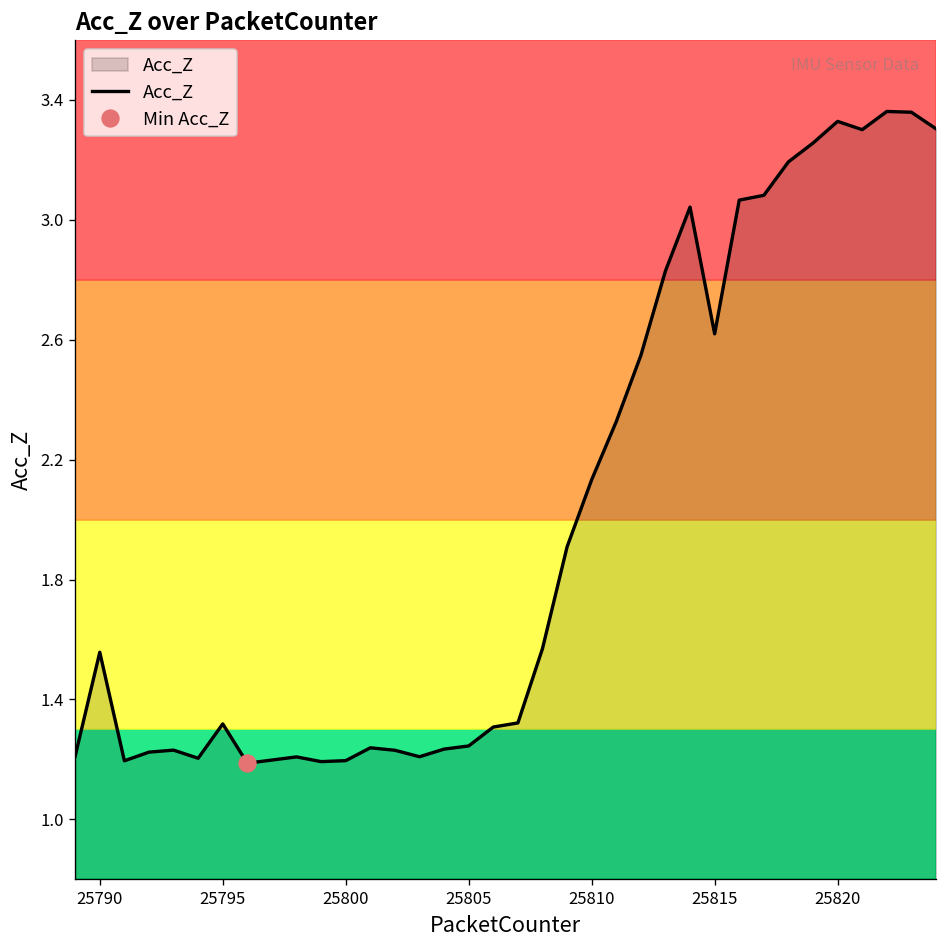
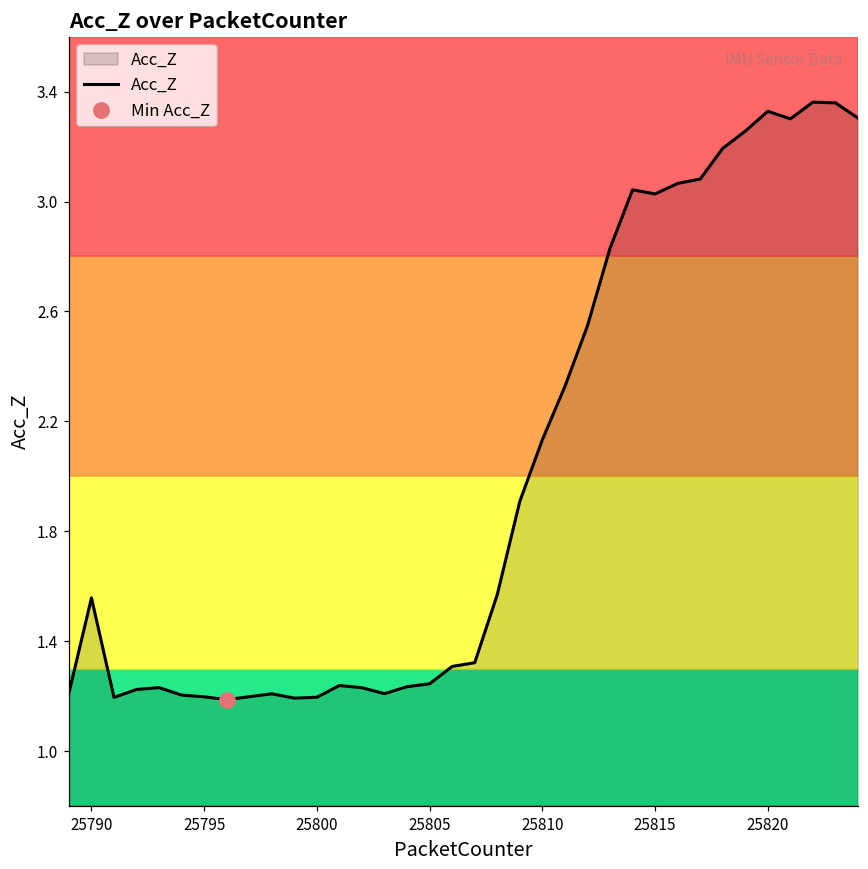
  {
    "Acc_Z": {
      "25790": 1.56,
-     "25795": 1.32,
+     "25795": 1.20,
      "25800": 1.20,
      "25805": 1.24,
      "25810": 2.13,
-     "25815": 2.62,
+     "25815": 3.03,
      "25820": 3.33
    }
  }
